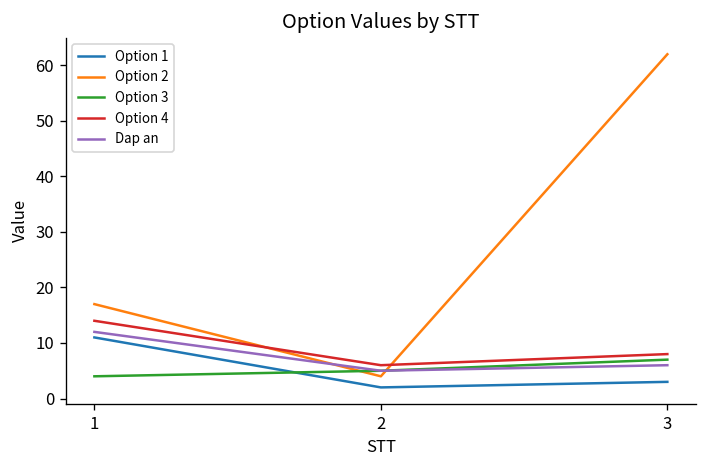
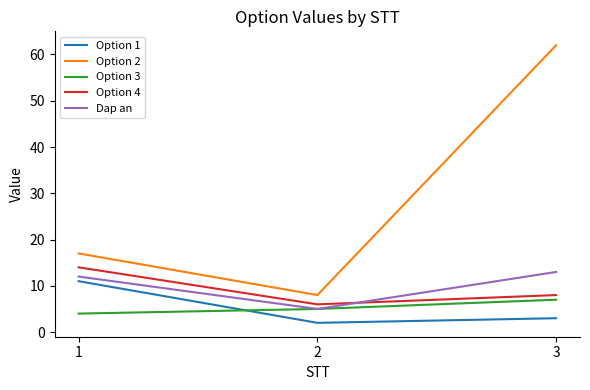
  {
    "Option 1": {
      "1": 11,
      "2": 2,
      "3": 3
    },
    "Option 2": {
      "1": 17,
-     "2": 4,
+     "2": 8,
      "3": 62
    },
    "Option 3": {
      "1": 4,
      "3": 7
    },
    "Option 4": {
      "1": 14,
      "2": 6,
      "3": 8
    },
    "Dap an": {
      "1": 12,
-     "3": 6
+     "3": 13
    }
  }
